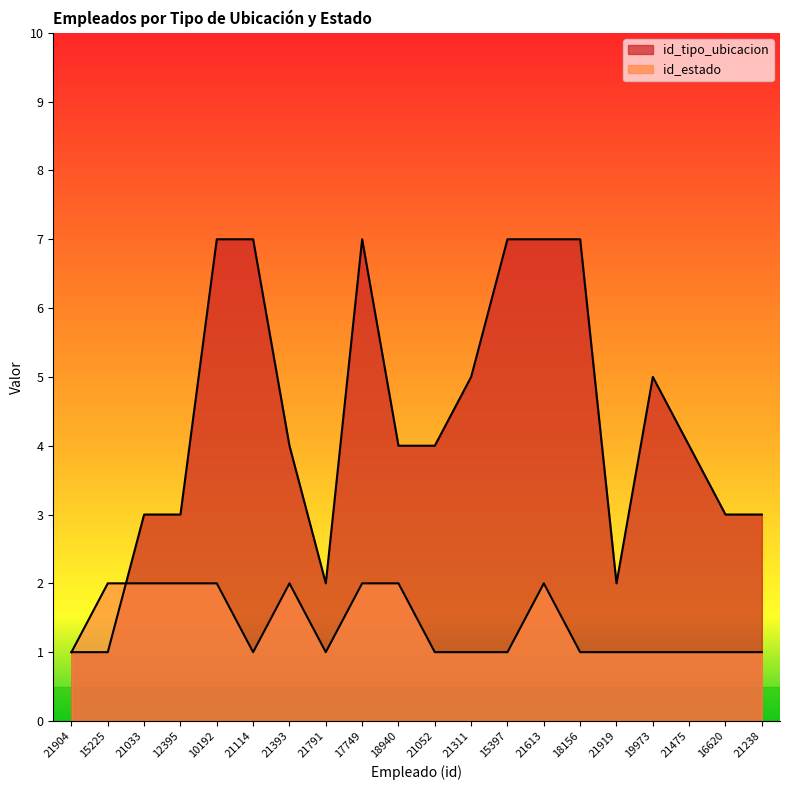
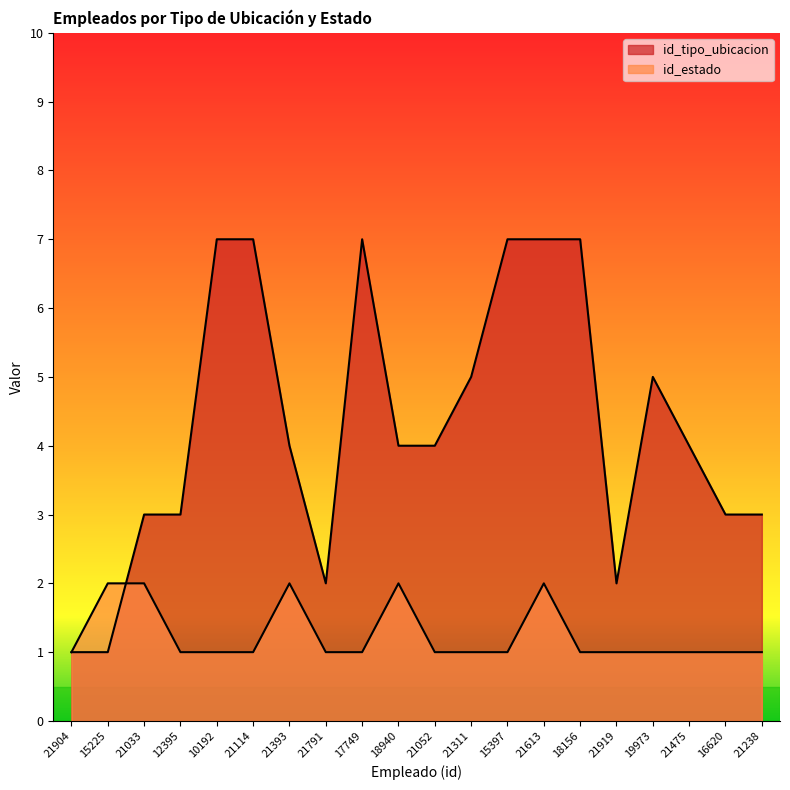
  {
    "id_tipo_ubicacion": {
      "15225": 1,
      "21033": 3,
      "12395": 3,
      "10192": 7,
      "21114": 7,
      "21393": 4,
      "21791": 2,
      "17749": 7,
      "18940": 4,
      "21052": 4,
      "21311": 5,
      "15397": 7,
      "21613": 7,
      "18156": 7,
      "21919": 2,
      "19973": 5,
      "21475": 4,
      "16620": 3,
      "21238": 3
    },
    "id_estado": {
      "15225": 2,
      "21033": 2,
-     "12395": 2,
-     "10192": 2,
+     "12395": 1,
+     "10192": 1,
      "21114": 1,
      "21393": 2,
      "21791": 1,
-     "17749": 2,
+     "17749": 1,
      "18940": 2,
      "21052": 1,
      "21311": 1,
      "15397": 1,
      "21613": 2,
      "18156": 1,
      "21919": 1,
      "19973": 1,
      "21475": 1,
      "16620": 1,
      "21238": 1
    }
  }
